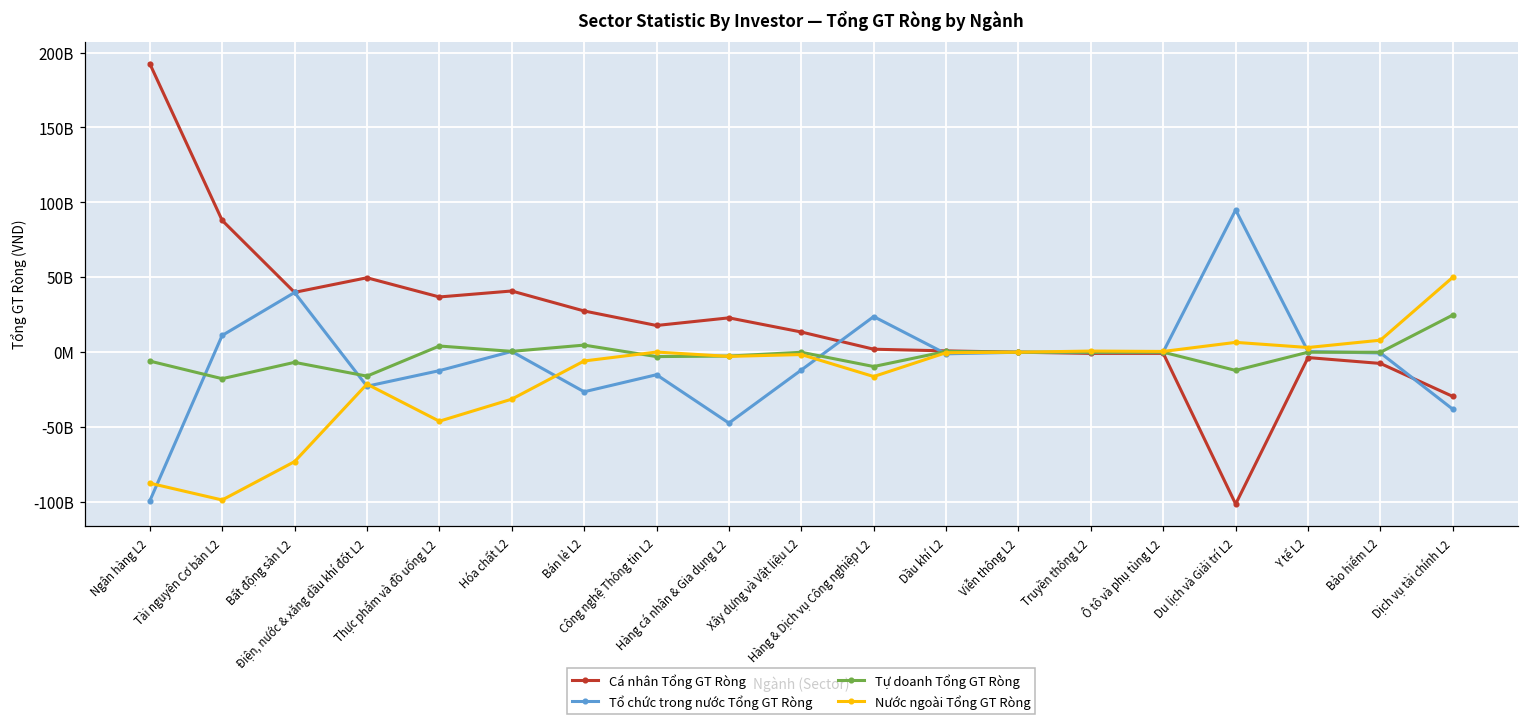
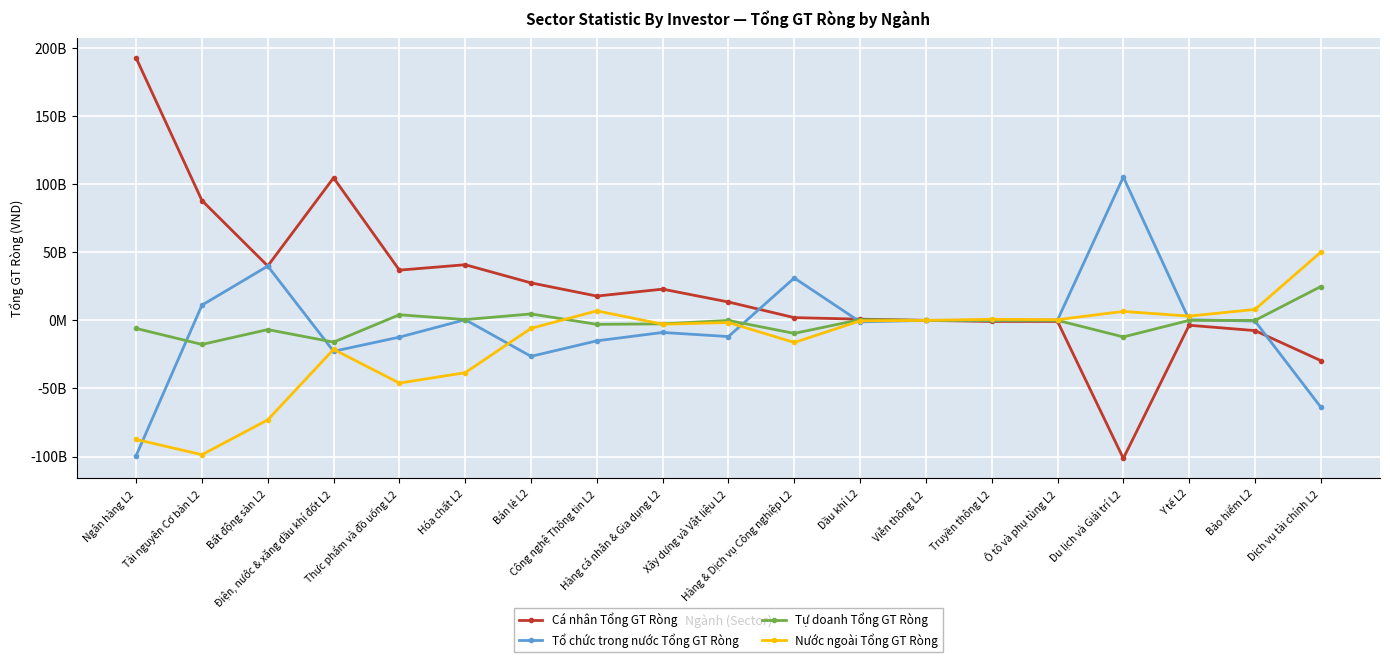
  {
    "Cá nhân Tổng GT Ròng": {
      "Ngân hàng L2": 193000000000,
      "Tài nguyên Cơ bản L2": 88000000000,
-     "Điện, nước & xăng dầu khí đốt L2": 50000000000,
+     "Điện, nước & xăng dầu khí đốt L2": 105000000000,
      "Thực phẩm và đồ uống L2": 37000000000,
      "Hóa chất L2": 41000000000,
      "Bán lẻ L2": 28000000000,
      "Công nghệ Thông tin L2": 18000000000,
      "Hàng cá nhân & Gia dụng L2": 23000000000,
      "Xây dựng và Vật liệu L2": 13000000000,
      "Hàng & Dịch vụ Công nghiệp L2": 2000000000,
      "Du lịch và Giải trí L2": -101000000000,
      "Y tế L2": -4000000000,
      "Bảo hiểm L2": -7000000000,
      "Dịch vụ tài chính L2": -30000000000
    },
    "Tổ chức trong nước Tổng GT Ròng": {
      "Ngân hàng L2": -99000000000,
      "Tài nguyên Cơ bản L2": 11000000000,
      "Thực phẩm và đồ uống L2": -12000000000,
      "Bán lẻ L2": -26000000000,
      "Công nghệ Thông tin L2": -15000000000,
-     "Hàng cá nhân & Gia dụng L2": -47000000000,
+     "Hàng cá nhân & Gia dụng L2": -9000000000,
      "Xây dựng và Vật liệu L2": -12000000000,
-     "Hàng & Dịch vụ Công nghiệp L2": 24000000000,
-     "Du lịch và Giải trí L2": 95000000000,
-     "Dịch vụ tài chính L2": -38000000000
+     "Hàng & Dịch vụ Công nghiệp L2": 31000000000,
+     "Du lịch và Giải trí L2": 105000000000,
+     "Dịch vụ tài chính L2": -64000000000
    },
    "Tự doanh Tổng GT Ròng": {
      "Ngân hàng L2": -6000000000,
      "Tài nguyên Cơ bản L2": -18000000000,
      "Bất động sản L2": -7000000000,
      "Điện, nước & xăng dầu khí đốt L2": -16000000000,
      "Thực phẩm và đồ uống L2": 4000000000,
      "Bán lẻ L2": 5000000000,
      "Công nghệ Thông tin L2": -3000000000,
      "Hàng & Dịch vụ Công nghiệp L2": -10000000000,
      "Du lịch và Giải trí L2": -12000000000,
      "Dịch vụ tài chính L2": 25000000000
    },
    "Nước ngoài Tổng GT Ròng": {
      "Ngân hàng L2": -87000000000,
      "Tài nguyên Cơ bản L2": -99000000000,
      "Bất động sản L2": -73000000000,
      "Thực phẩm và đồ uống L2": -46000000000,
-     "Hóa chất L2": -31000000000,
+     "Hóa chất L2": -38000000000,
      "Bán lẻ L2": -6000000000,
-     "Công nghệ Thông tin L2": 0,
+     "Công nghệ Thông tin L2": 7000000000,
      "Hàng & Dịch vụ Công nghiệp L2": -16000000000,
      "Du lịch và Giải trí L2": 7000000000,
      "Y tế L2": 3000000000,
      "Bảo hiểm L2": 8000000000,
      "Dịch vụ tài chính L2": 50000000000
    }
  }
